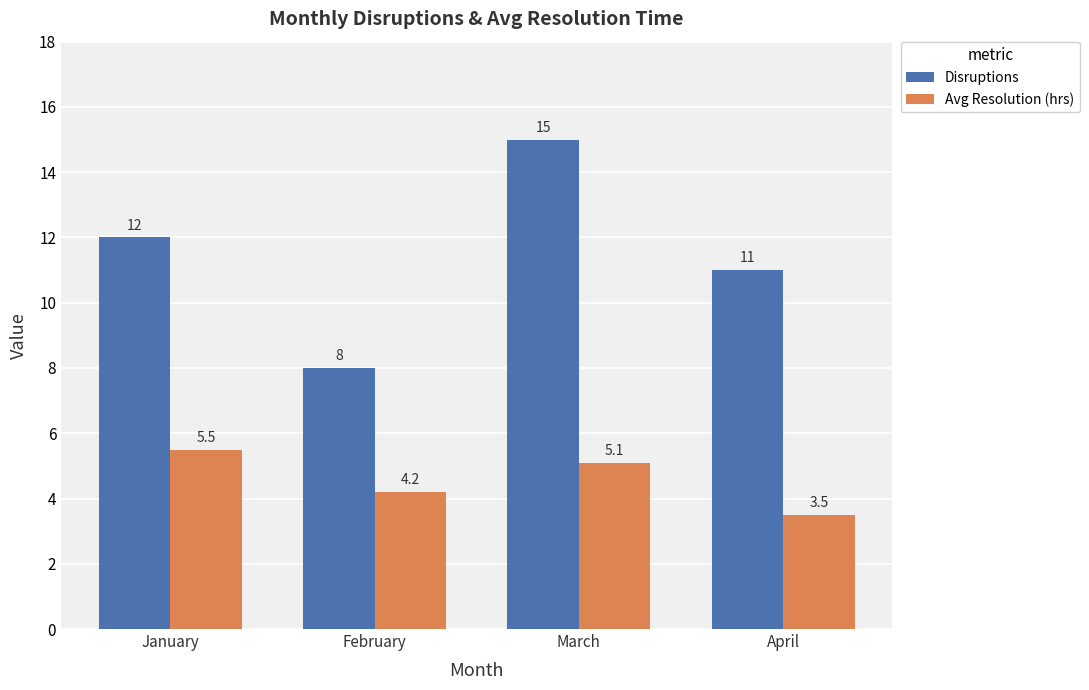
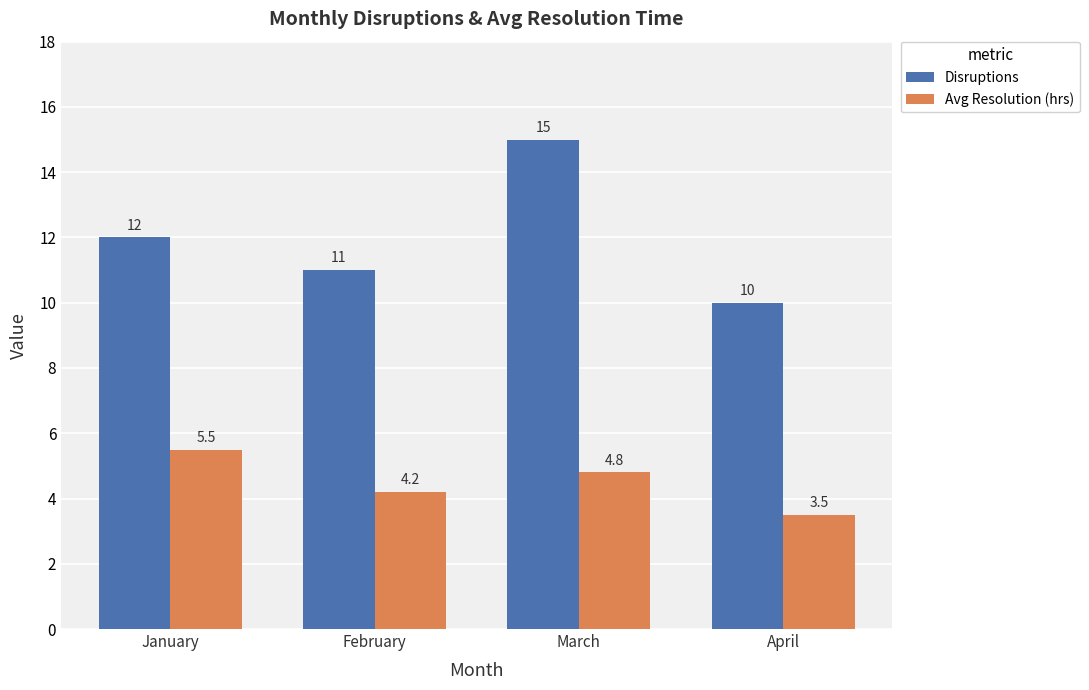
  {
    "Disruptions": {
      "January": 12,
-     "February": 8,
+     "February": 11,
      "March": 15,
-     "April": 11
+     "April": 10
    },
    "Avg Resolution (hrs)": {
      "January": 5.5,
      "February": 4.2,
-     "March": 5.1,
+     "March": 4.8,
      "April": 3.5
    }
  }
